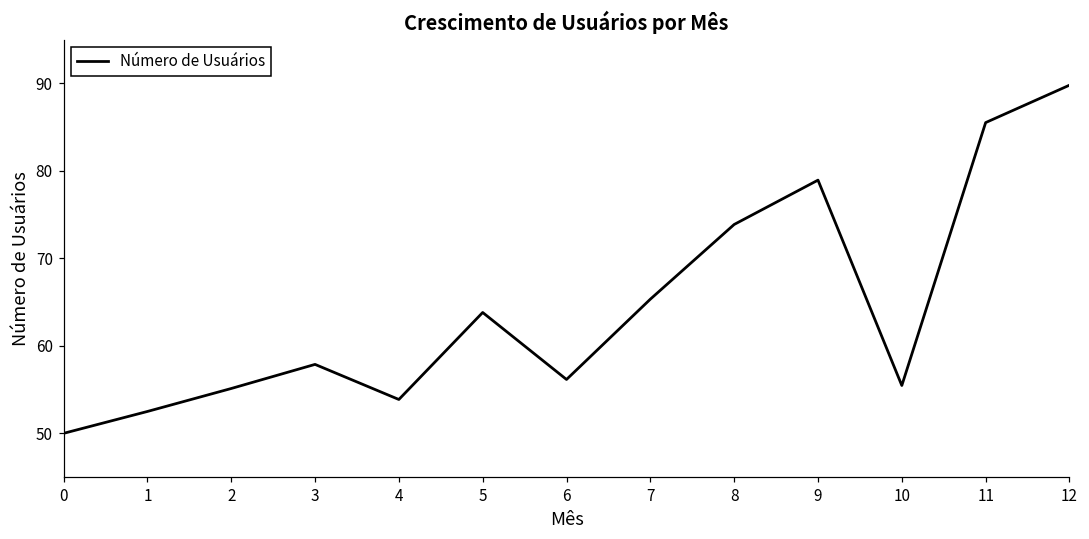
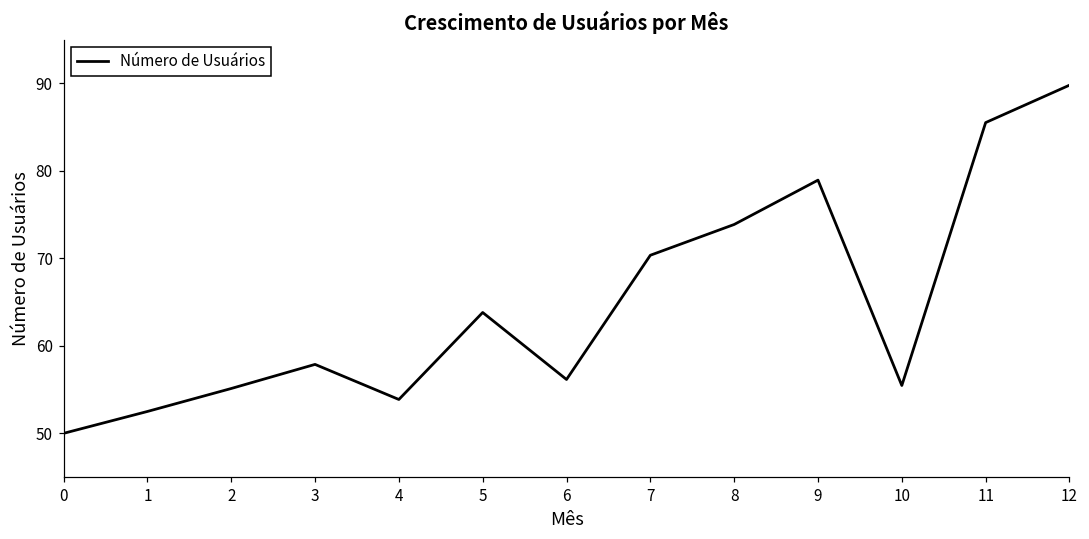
  {
    "0": 50,
    "1": 53,
    "2": 55,
    "3": 58,
    "4": 54,
    "5": 64,
    "6": 56,
-   "7": 65,
+   "7": 70,
    "8": 74,
    "9": 79,
    "10": 55,
    "11": 86,
    "12": 90
  }
